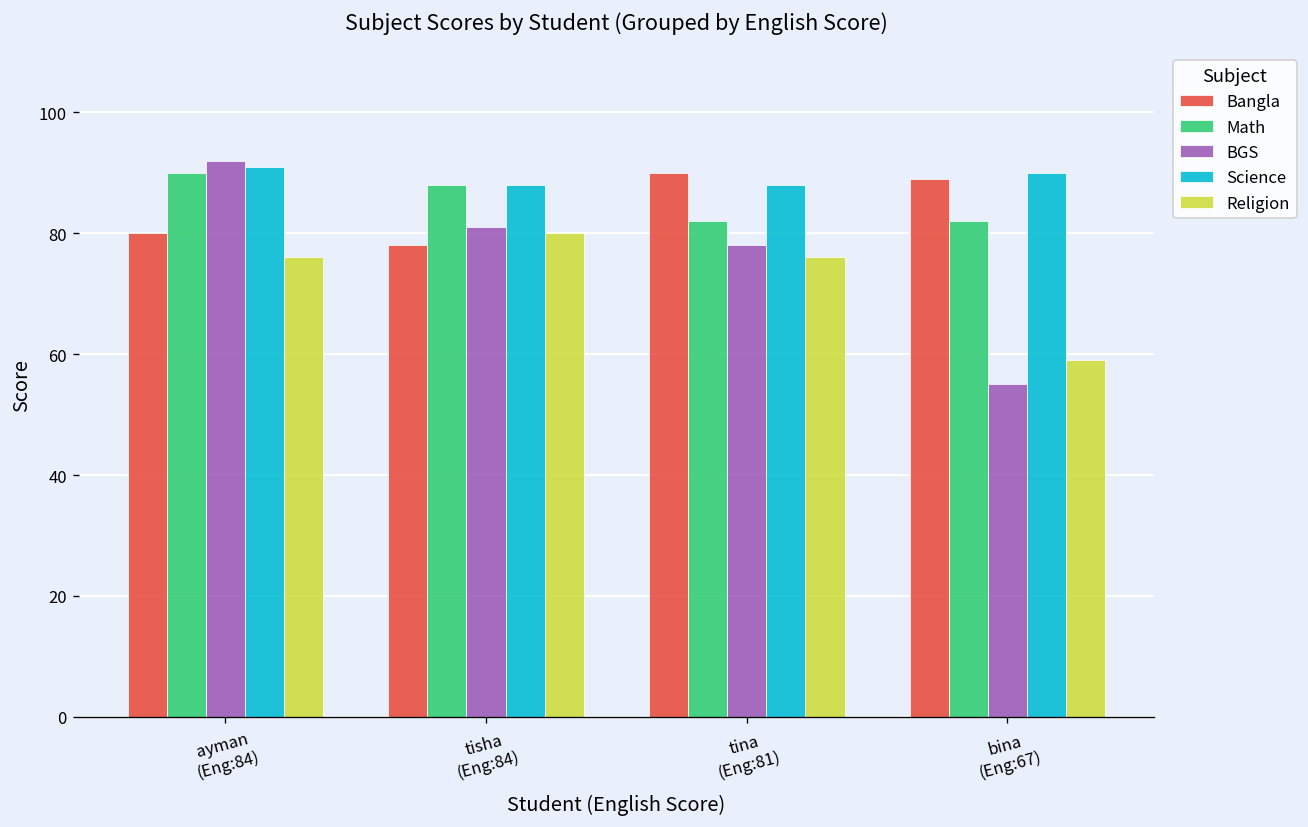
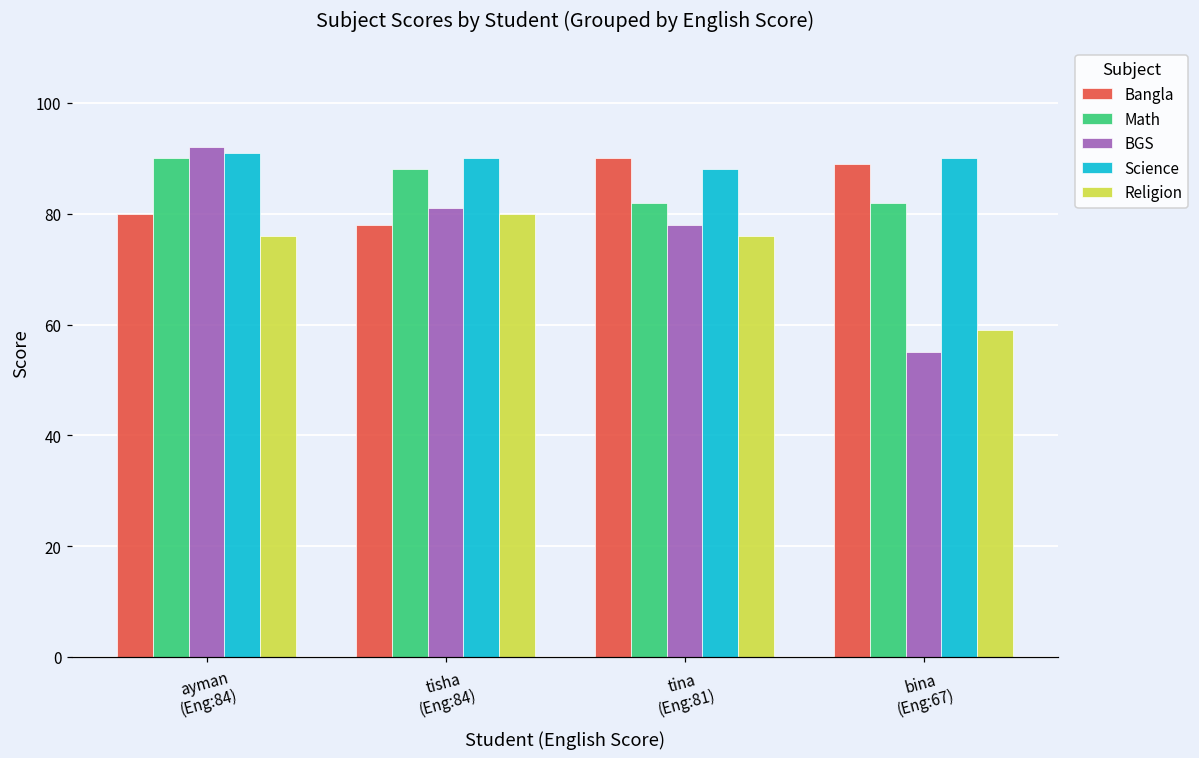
  {
    "Bangla": {
      "ayman (Eng:84)": 80,
      "tisha (Eng:84)": 78,
      "tina (Eng:81)": 90,
      "bina (Eng:67)": 89
    },
    "Math": {
      "ayman (Eng:84)": 90,
      "tisha (Eng:84)": 88,
      "tina (Eng:81)": 82,
      "bina (Eng:67)": 82
    },
    "BGS": {
      "ayman (Eng:84)": 92,
      "tisha (Eng:84)": 81,
      "tina (Eng:81)": 78,
      "bina (Eng:67)": 55
    },
    "Science": {
      "ayman (Eng:84)": 91,
-     "tisha (Eng:84)": 88,
+     "tisha (Eng:84)": 90,
      "tina (Eng:81)": 88,
      "bina (Eng:67)": 90
    },
    "Religion": {
      "ayman (Eng:84)": 76,
      "tisha (Eng:84)": 80,
      "tina (Eng:81)": 76,
      "bina (Eng:67)": 59
    }
  }
